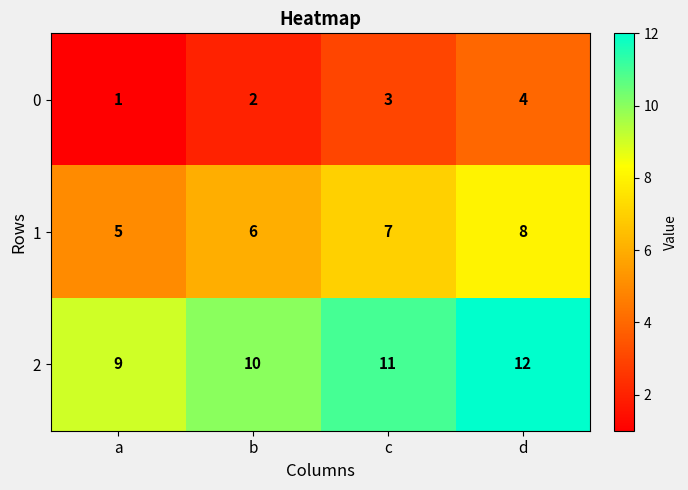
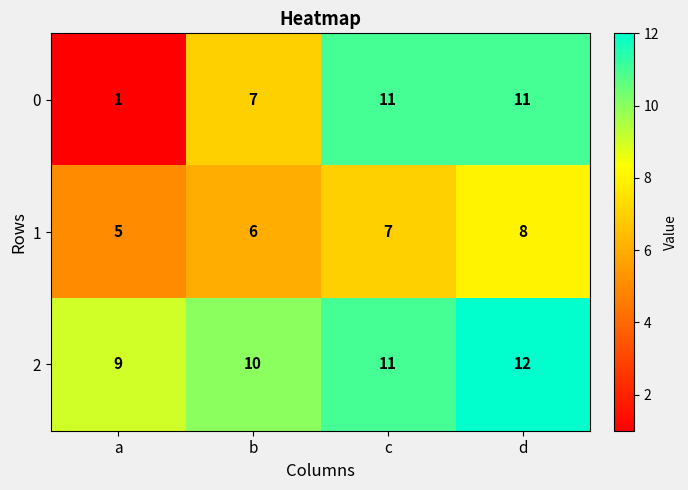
  {
    "0": {
      "a": 1,
-     "b": 2,
-     "c": 3,
-     "d": 4
+     "b": 7,
+     "c": 11,
+     "d": 11
    },
    "1": {
      "a": 5,
      "b": 6,
      "c": 7,
      "d": 8
    },
    "2": {
      "a": 9,
      "b": 10,
      "c": 11,
      "d": 12
    }
  }
